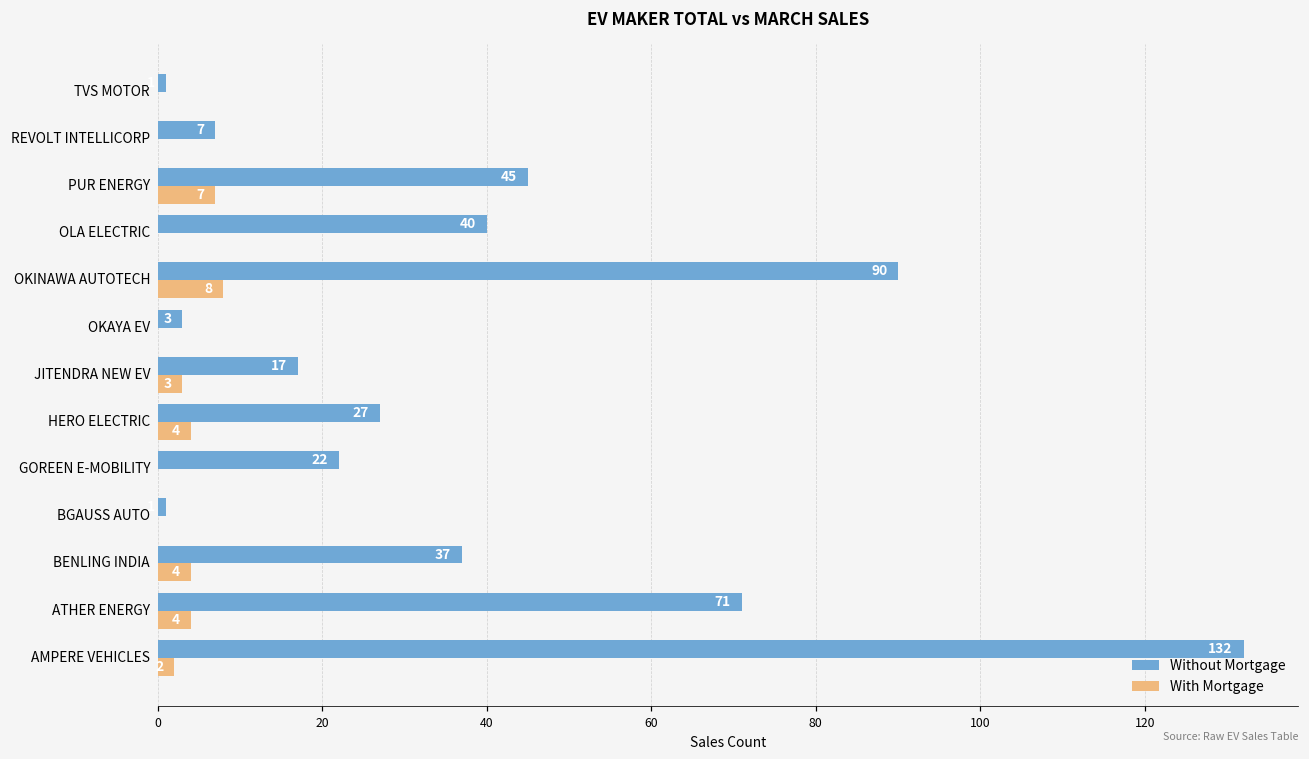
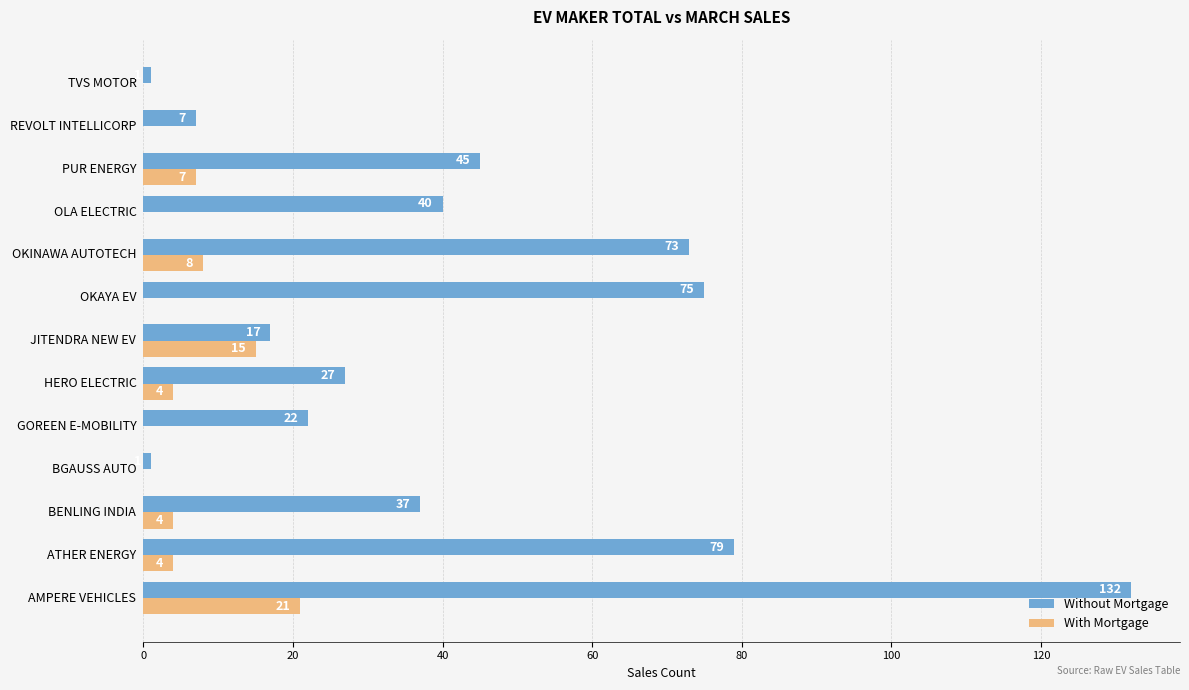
  {
    "Without Mortgage": {
      "REVOLT INTELLICORP": 7,
      "PUR ENERGY": 45,
      "OLA ELECTRIC": 40,
-     "OKINAWA AUTOTECH": 90,
-     "OKAYA EV": 3,
+     "OKINAWA AUTOTECH": 73,
+     "OKAYA EV": 75,
      "JITENDRA NEW EV": 17,
      "HERO ELECTRIC": 27,
      "GOREEN E-MOBILITY": 22,
      "BENLING INDIA": 37,
-     "ATHER ENERGY": 71,
+     "ATHER ENERGY": 79,
      "AMPERE VEHICLES": 132
    },
    "With Mortgage": {
      "PUR ENERGY": 7,
      "OKINAWA AUTOTECH": 8,
-     "JITENDRA NEW EV": 3,
+     "JITENDRA NEW EV": 15,
      "HERO ELECTRIC": 4,
      "BENLING INDIA": 4,
      "ATHER ENERGY": 4,
-     "AMPERE VEHICLES": 2
+     "AMPERE VEHICLES": 21
    }
  }
